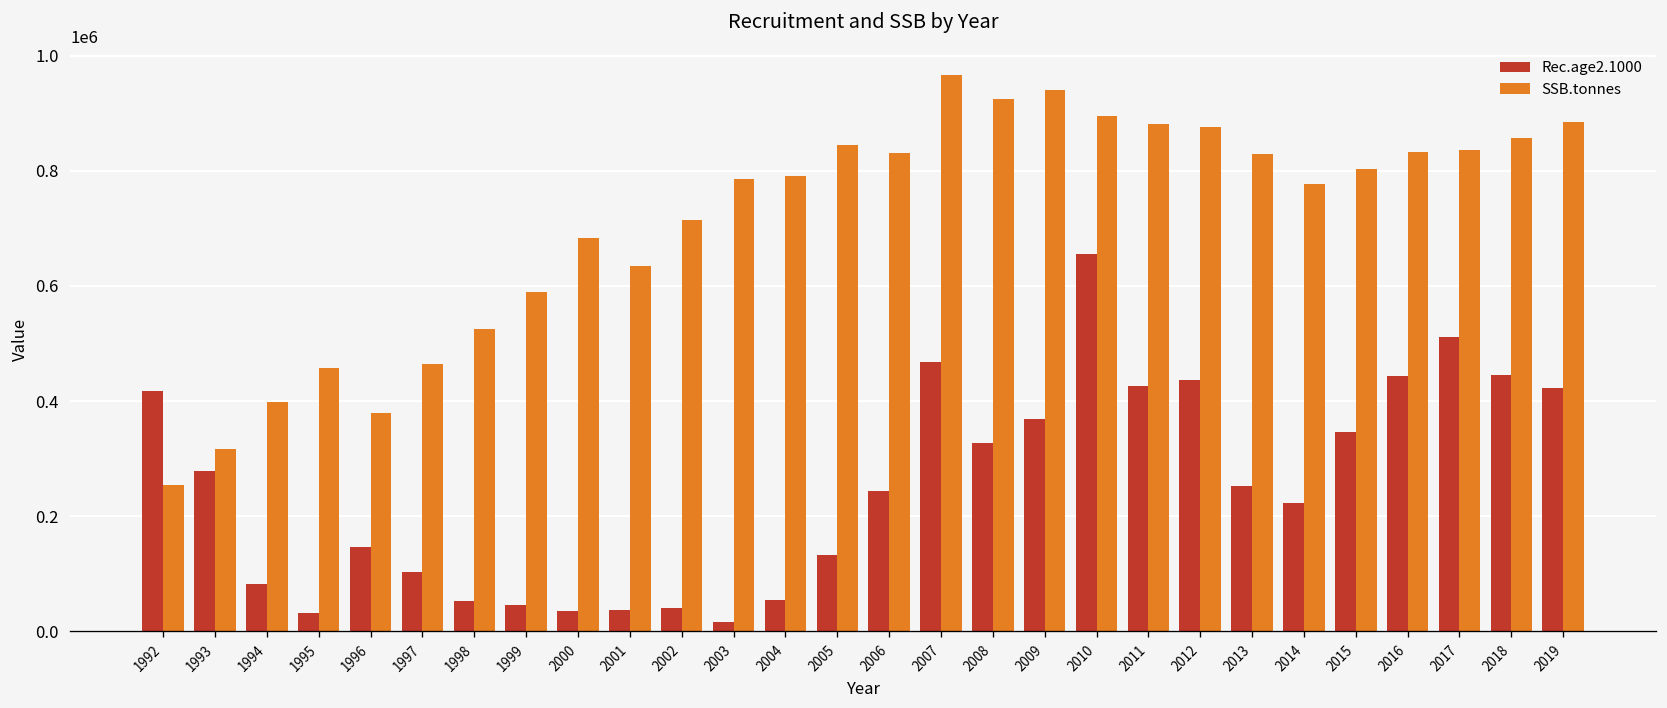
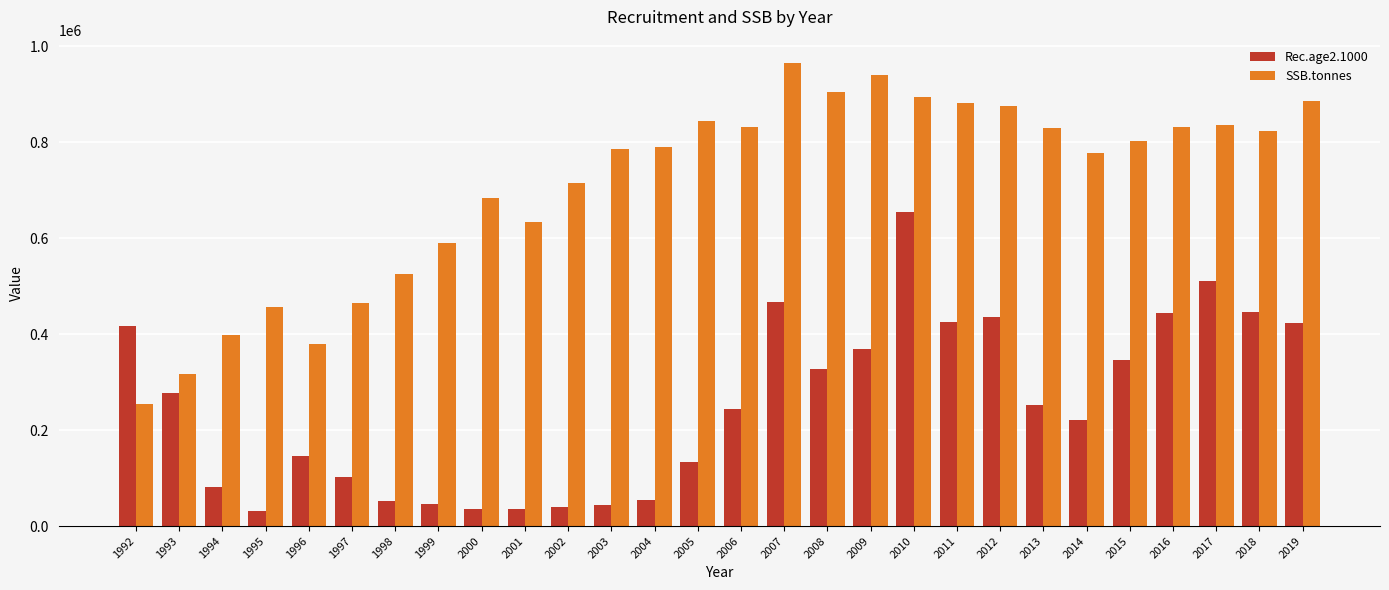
  {
    "Rec.age2.1000": {
      "1992": 420000,
      "1993": 280000,
      "1994": 80000,
      "1995": 30000,
      "1996": 150000,
      "1997": 100000,
      "1998": 50000,
      "1999": 50000,
      "2000": 30000,
      "2001": 40000,
      "2002": 40000,
-     "2003": 20000,
+     "2003": 40000,
      "2004": 50000,
      "2005": 130000,
      "2006": 240000,
      "2007": 470000,
      "2008": 330000,
      "2009": 370000,
      "2010": 660000,
      "2011": 430000,
      "2012": 440000,
      "2013": 250000,
      "2014": 220000,
      "2015": 350000,
      "2016": 440000,
      "2017": 510000,
      "2018": 450000,
      "2019": 420000
    },
    "SSB.tonnes": {
      "1992": 250000,
      "1993": 320000,
      "1994": 400000,
      "1995": 460000,
      "1996": 380000,
      "1997": 470000,
      "1998": 530000,
      "1999": 590000,
      "2000": 680000,
      "2001": 630000,
      "2002": 710000,
      "2003": 790000,
      "2004": 790000,
      "2005": 840000,
      "2006": 830000,
      "2007": 970000,
-     "2008": 930000,
+     "2008": 900000,
      "2009": 940000,
      "2010": 890000,
      "2011": 880000,
      "2012": 880000,
      "2013": 830000,
      "2014": 780000,
      "2015": 800000,
      "2016": 830000,
      "2017": 840000,
-     "2018": 860000,
+     "2018": 820000,
      "2019": 890000
    }
  }
